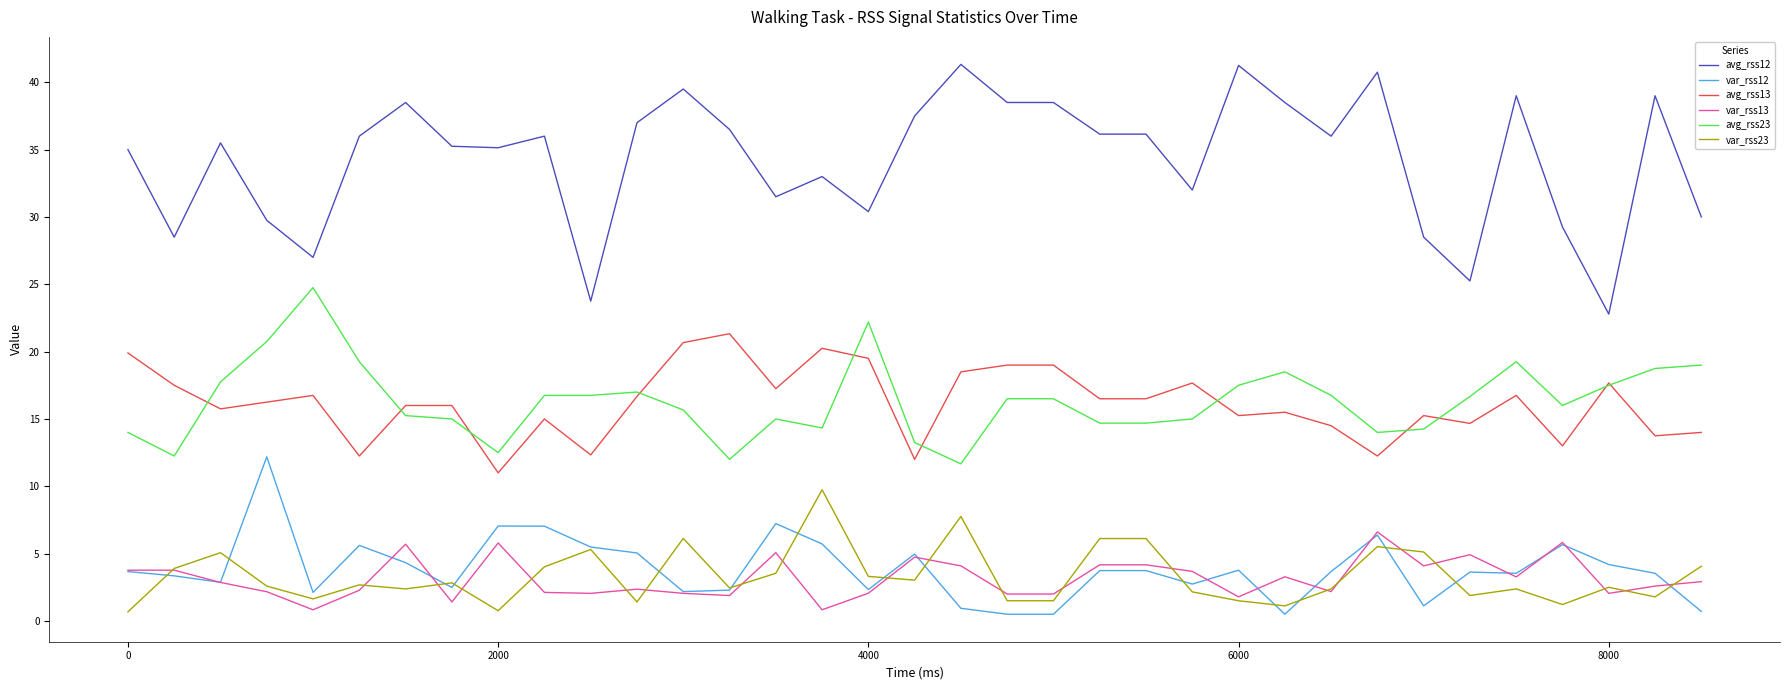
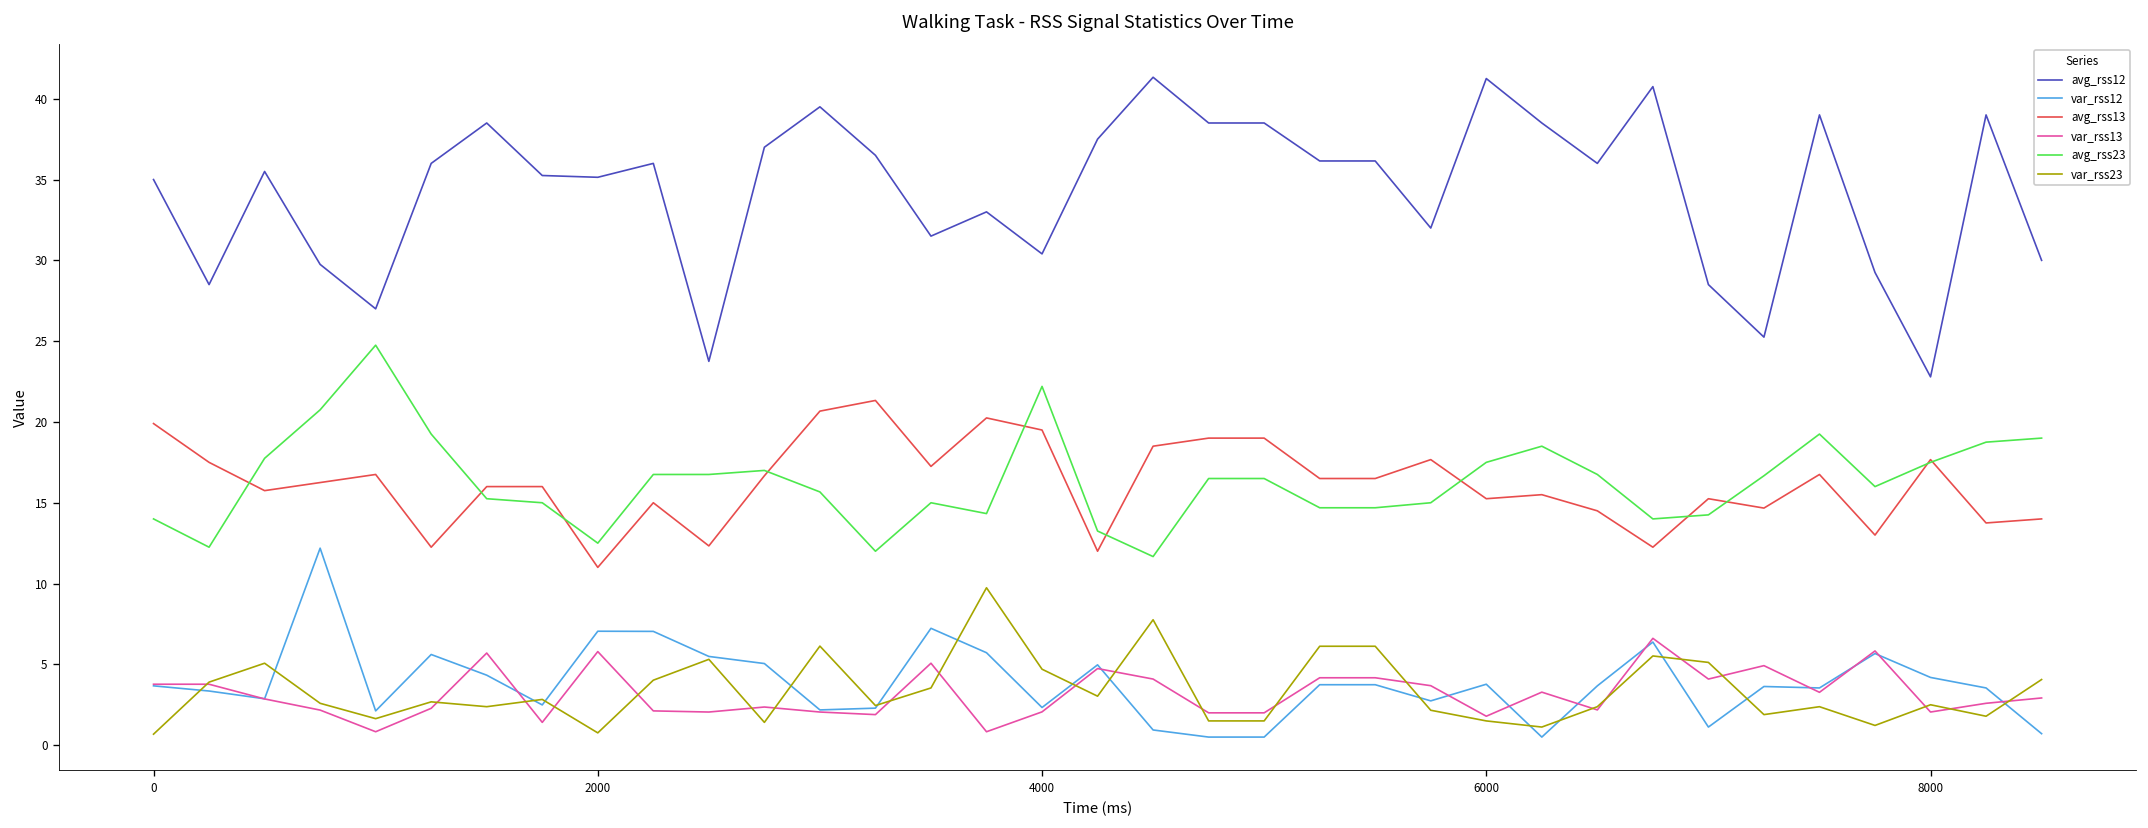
  {
    "avg_rss12": {
      "0": 35.0,
      "2000": 35.1,
      "4000": 30.4,
      "6000": 41.3,
      "8000": 22.8
    },
    "var_rss12": {
      "2000": 7.1,
      "4000": 2.3,
      "6000": 3.8,
      "8000": 4.2
    },
    "avg_rss13": {
      "0": 19.9,
      "2000": 11.0,
      "4000": 19.5,
      "6000": 15.3
    },
    "var_rss13": {
      "2000": 5.8,
      "4000": 2.1,
      "6000": 1.8,
      "8000": 2.1
    },
    "avg_rss23": {
      "0": 14.0,
      "2000": 12.5,
      "4000": 22.2,
      "6000": 17.5
    },
    "var_rss23": {
      "0": 0.7,
      "2000": 0.8,
-     "4000": 3.3,
+     "4000": 4.7,
      "6000": 1.5,
      "8000": 2.5
    }
  }
